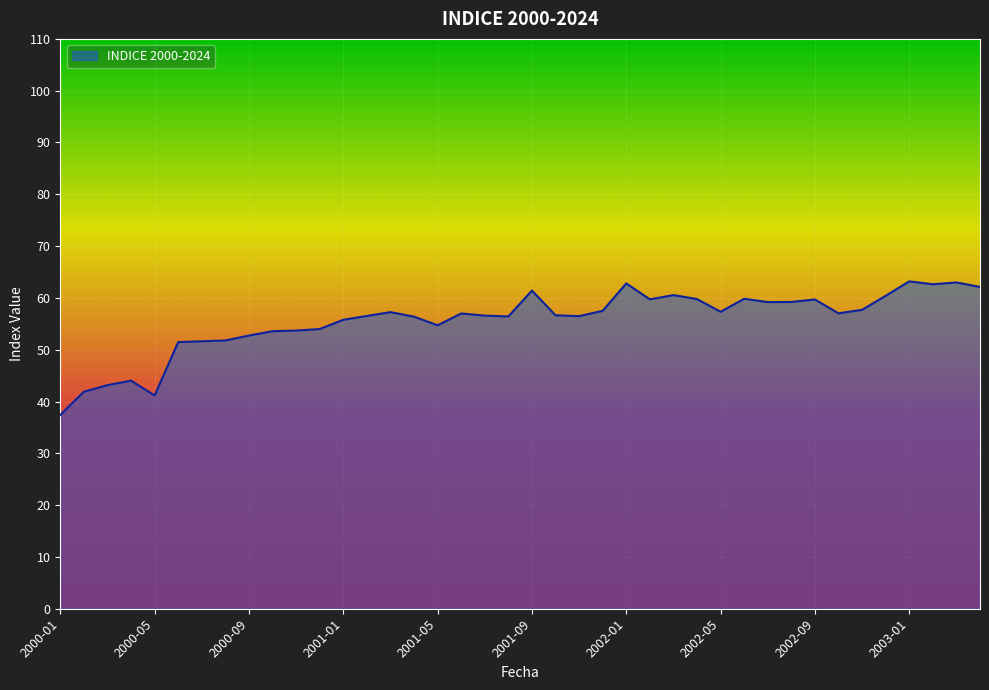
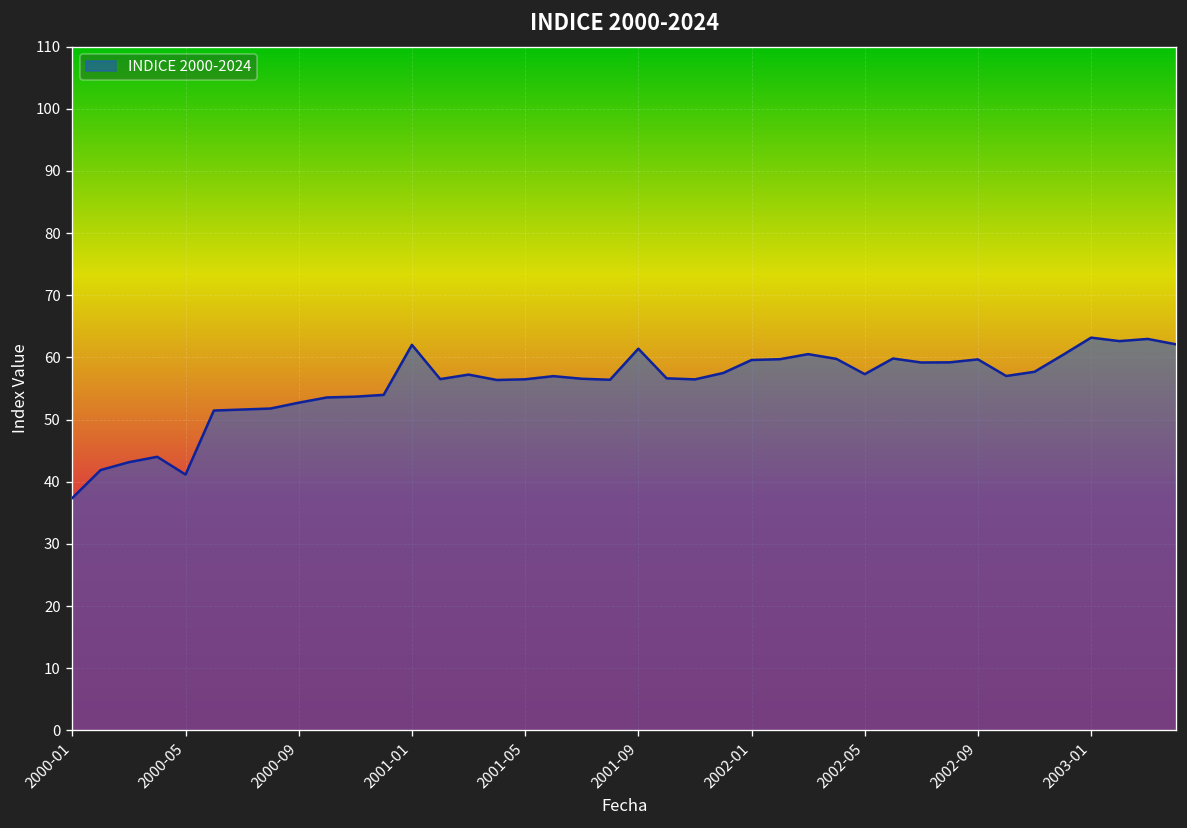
  {
    "2000-01": 37,
    "2000-05": 41,
    "2000-09": 53,
-   "2001-01": 56,
-   "2001-05": 55,
+   "2001-01": 62,
+   "2001-05": 56,
    "2001-09": 61,
-   "2002-01": 63,
+   "2002-01": 60,
    "2002-05": 57,
    "2002-09": 60,
    "2003-01": 63
  }
